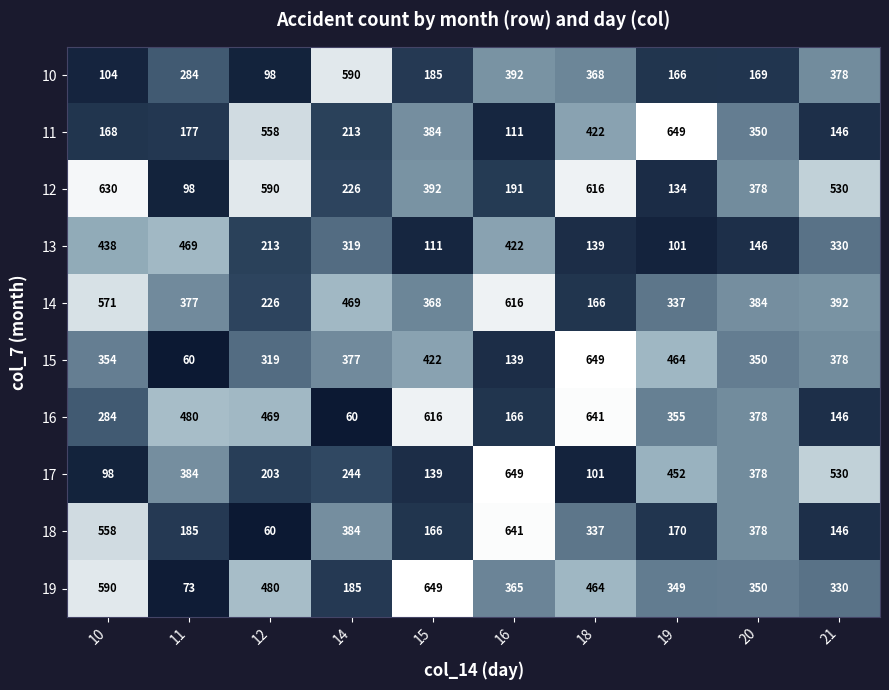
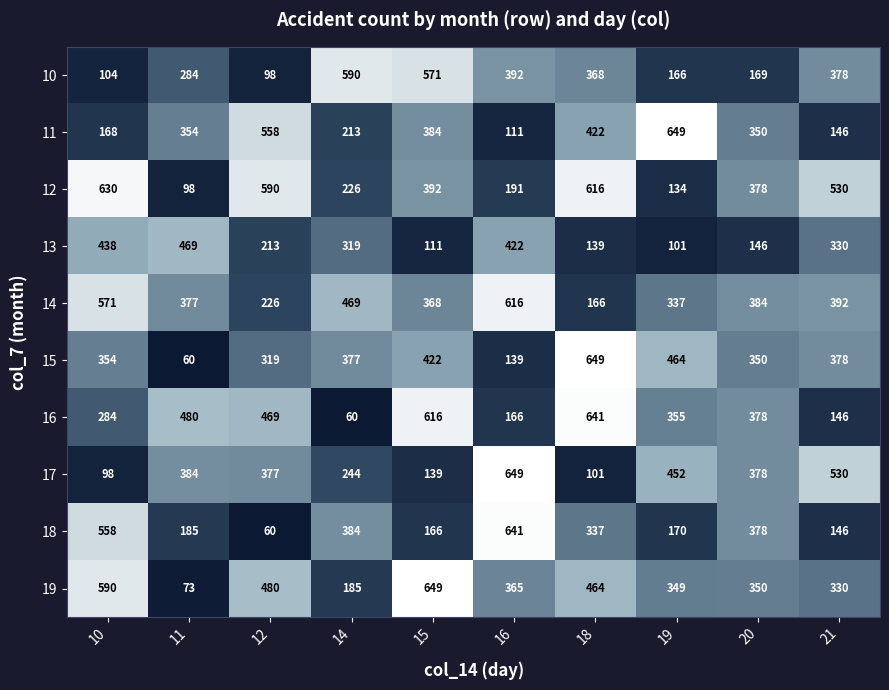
  {
    "10": {
      "10": 104,
      "11": 284,
      "12": 98,
      "14": 590,
-     "15": 185,
+     "15": 571,
      "16": 392,
      "18": 368,
      "19": 166,
      "20": 169,
      "21": 378
    },
    "11": {
      "10": 168,
-     "11": 177,
+     "11": 354,
      "12": 558,
      "14": 213,
      "15": 384,
      "16": 111,
      "18": 422,
      "19": 649,
      "20": 350,
      "21": 146
    },
    "12": {
      "10": 630,
      "11": 98,
      "12": 590,
      "14": 226,
      "15": 392,
      "16": 191,
      "18": 616,
      "19": 134,
      "20": 378,
      "21": 530
    },
    "13": {
      "10": 438,
      "11": 469,
      "12": 213,
      "14": 319,
      "15": 111,
      "16": 422,
      "18": 139,
      "19": 101,
      "20": 146,
      "21": 330
    },
    "14": {
      "10": 571,
      "11": 377,
      "12": 226,
      "14": 469,
      "15": 368,
      "16": 616,
      "18": 166,
      "19": 337,
      "20": 384,
      "21": 392
    },
    "15": {
      "10": 354,
      "11": 60,
      "12": 319,
      "14": 377,
      "15": 422,
      "16": 139,
      "18": 649,
      "19": 464,
      "20": 350,
      "21": 378
    },
    "16": {
      "10": 284,
      "11": 480,
      "12": 469,
      "14": 60,
      "15": 616,
      "16": 166,
      "18": 641,
      "19": 355,
      "20": 378,
      "21": 146
    },
    "17": {
      "10": 98,
      "11": 384,
-     "12": 203,
+     "12": 377,
      "14": 244,
      "15": 139,
      "16": 649,
      "18": 101,
      "19": 452,
      "20": 378,
      "21": 530
    },
    "18": {
      "10": 558,
      "11": 185,
      "12": 60,
      "14": 384,
      "15": 166,
      "16": 641,
      "18": 337,
      "19": 170,
      "20": 378,
      "21": 146
    },
    "19": {
      "10": 590,
      "11": 73,
      "12": 480,
      "14": 185,
      "15": 649,
      "16": 365,
      "18": 464,
      "19": 349,
      "20": 350,
      "21": 330
    }
  }
